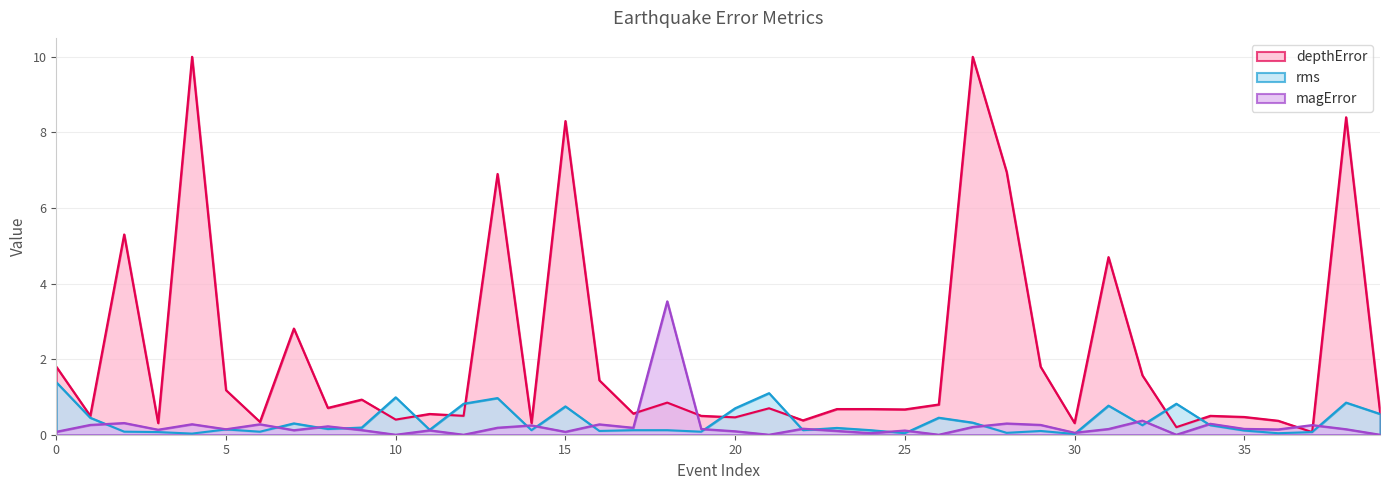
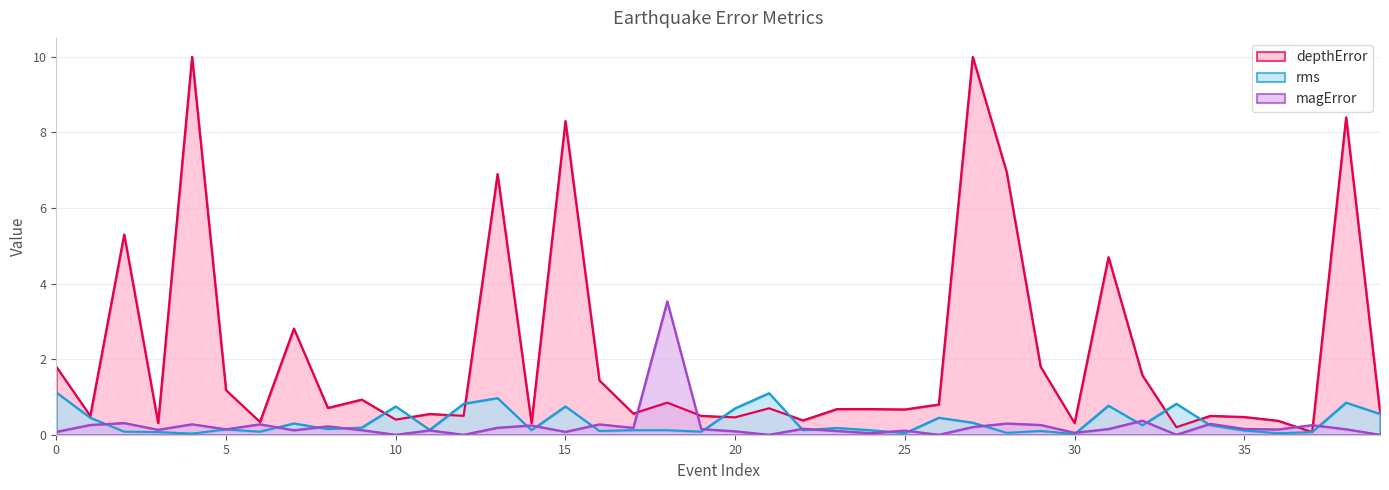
  {
    "rms": {
-     "0": 1.4,
-     "10": 1.0,
+     "0": 1.1,
+     "10": 0.8,
      "15": 0.8,
      "20": 0.7,
      "25": 0.0
    }
  }
